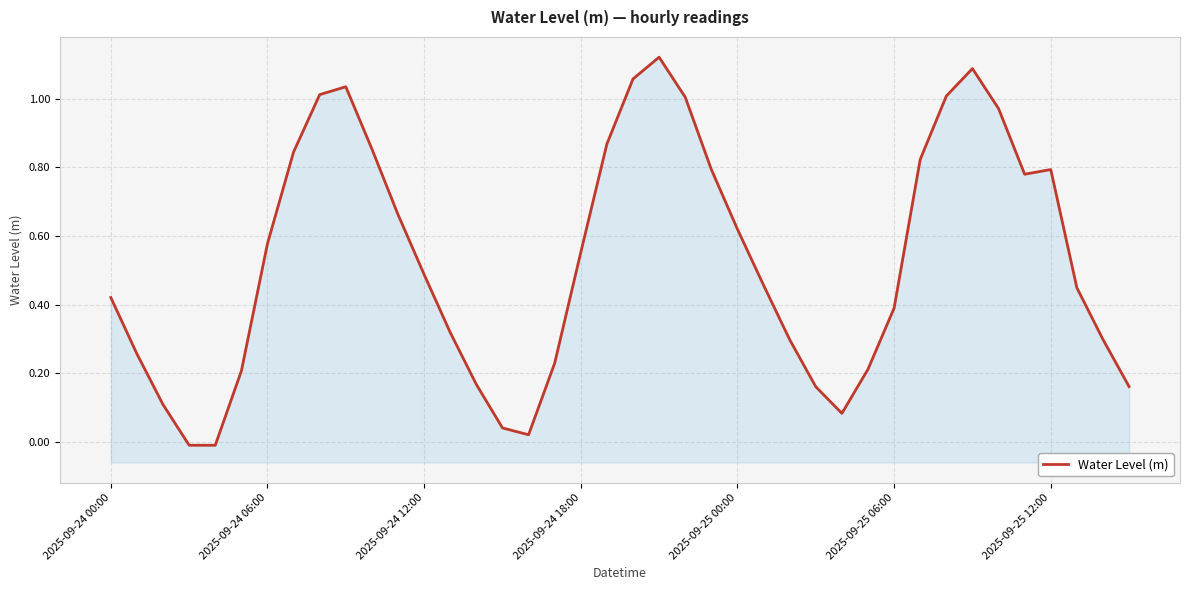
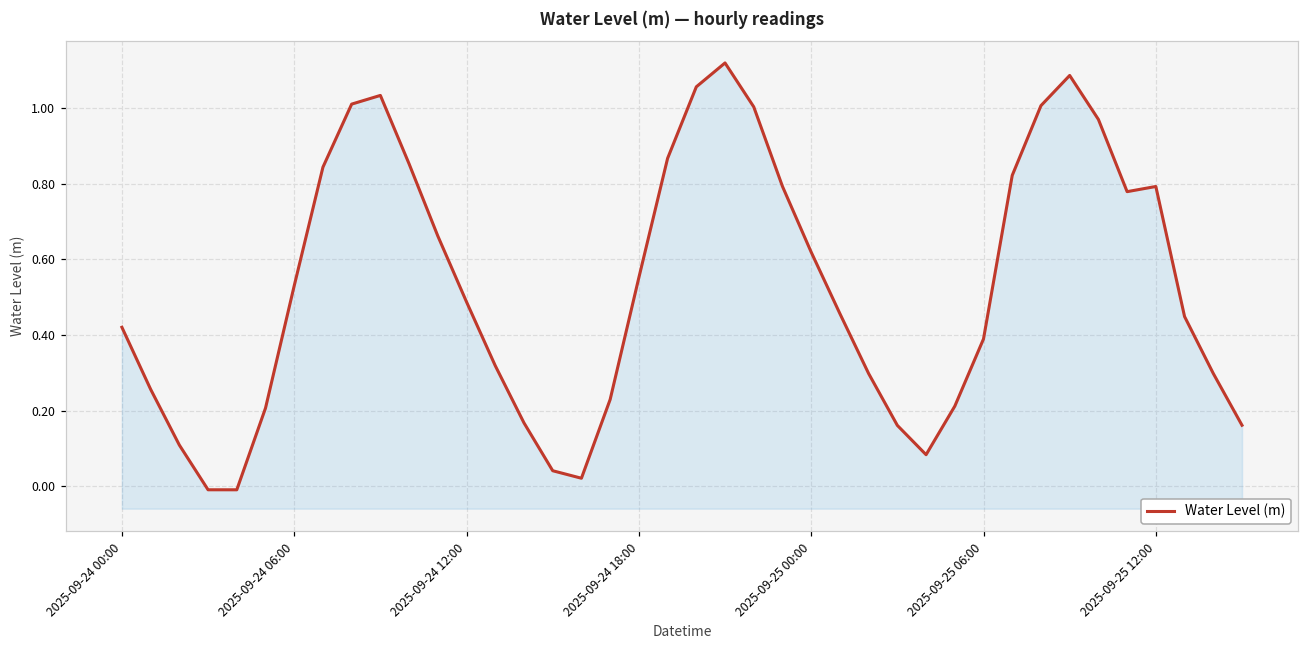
  {
    "2025-09-24 00:00": 0.42,
-   "2025-09-24 06:00": 0.58,
+   "2025-09-24 06:00": 0.53,
    "2025-09-24 12:00": 0.49,
    "2025-09-24 18:00": 0.55,
    "2025-09-25 00:00": 0.62,
    "2025-09-25 06:00": 0.39,
    "2025-09-25 12:00": 0.79
  }
